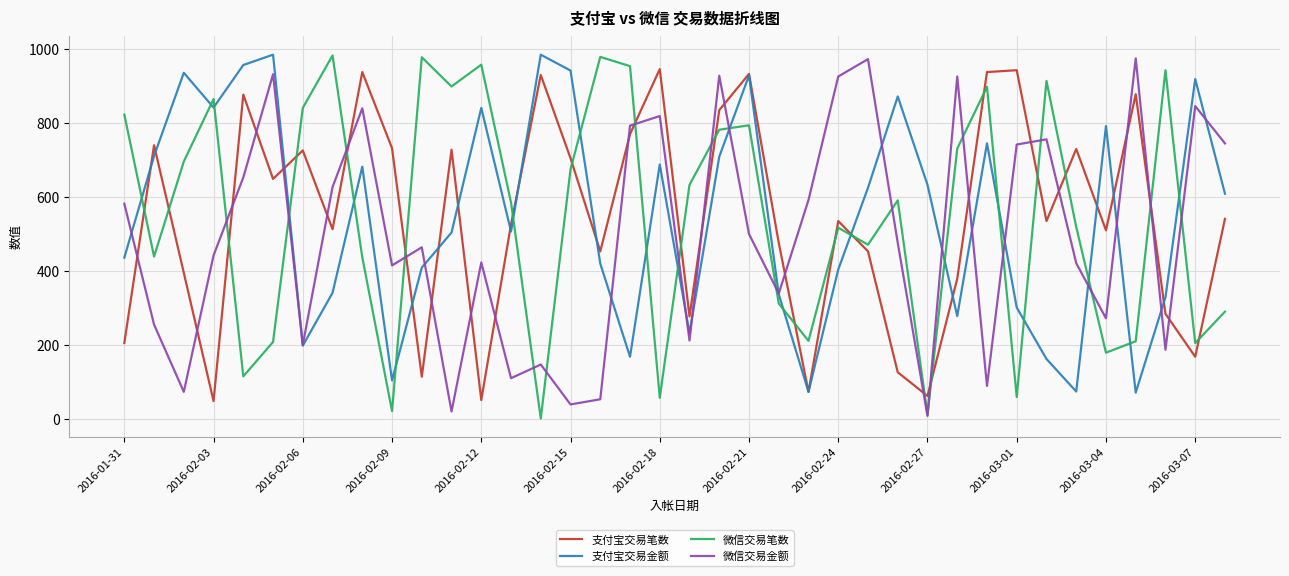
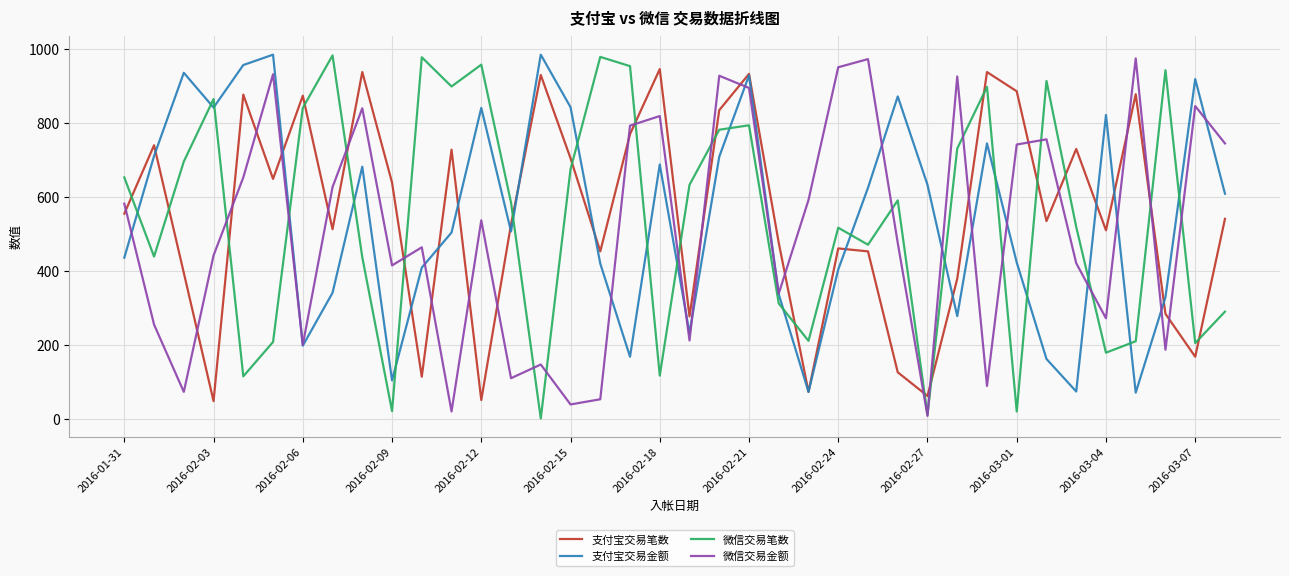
  {
    "支付宝交易笔数": {
-     "2016-01-31": 210,
+     "2016-01-31": 560,
      "2016-02-03": 50,
-     "2016-02-06": 730,
-     "2016-02-09": 730,
+     "2016-02-06": 880,
+     "2016-02-09": 640,
      "2016-02-12": 50,
      "2016-02-15": 710,
      "2016-02-18": 950,
-     "2016-02-24": 540,
+     "2016-02-24": 460,
      "2016-02-27": 60,
-     "2016-03-01": 940,
+     "2016-03-01": 890,
      "2016-03-04": 510,
      "2016-03-07": 170
    },
    "支付宝交易金额": {
      "2016-01-31": 440,
      "2016-02-03": 840,
      "2016-02-09": 110,
      "2016-02-12": 840,
-     "2016-02-15": 940,
+     "2016-02-15": 840,
      "2016-02-18": 690,
      "2016-02-24": 410,
      "2016-02-27": 630,
-     "2016-03-01": 300,
-     "2016-03-04": 790,
+     "2016-03-01": 420,
+     "2016-03-04": 820,
      "2016-03-07": 920
    },
    "微信交易笔数": {
-     "2016-01-31": 820,
+     "2016-01-31": 650,
      "2016-02-03": 870,
      "2016-02-06": 840,
      "2016-02-09": 20,
      "2016-02-12": 960,
      "2016-02-15": 680,
-     "2016-02-18": 60,
+     "2016-02-18": 120,
      "2016-02-21": 800,
      "2016-02-24": 520,
-     "2016-03-01": 60,
+     "2016-03-01": 20,
      "2016-03-04": 180,
      "2016-03-07": 210
    },
    "微信交易金额": {
      "2016-01-31": 580,
      "2016-02-03": 440,
      "2016-02-09": 420,
-     "2016-02-12": 420,
+     "2016-02-12": 540,
      "2016-02-15": 40,
      "2016-02-18": 820,
-     "2016-02-21": 500,
-     "2016-02-24": 930,
+     "2016-02-21": 900,
+     "2016-02-24": 950,
      "2016-03-01": 740,
      "2016-03-04": 270,
      "2016-03-07": 850
    }
  }
